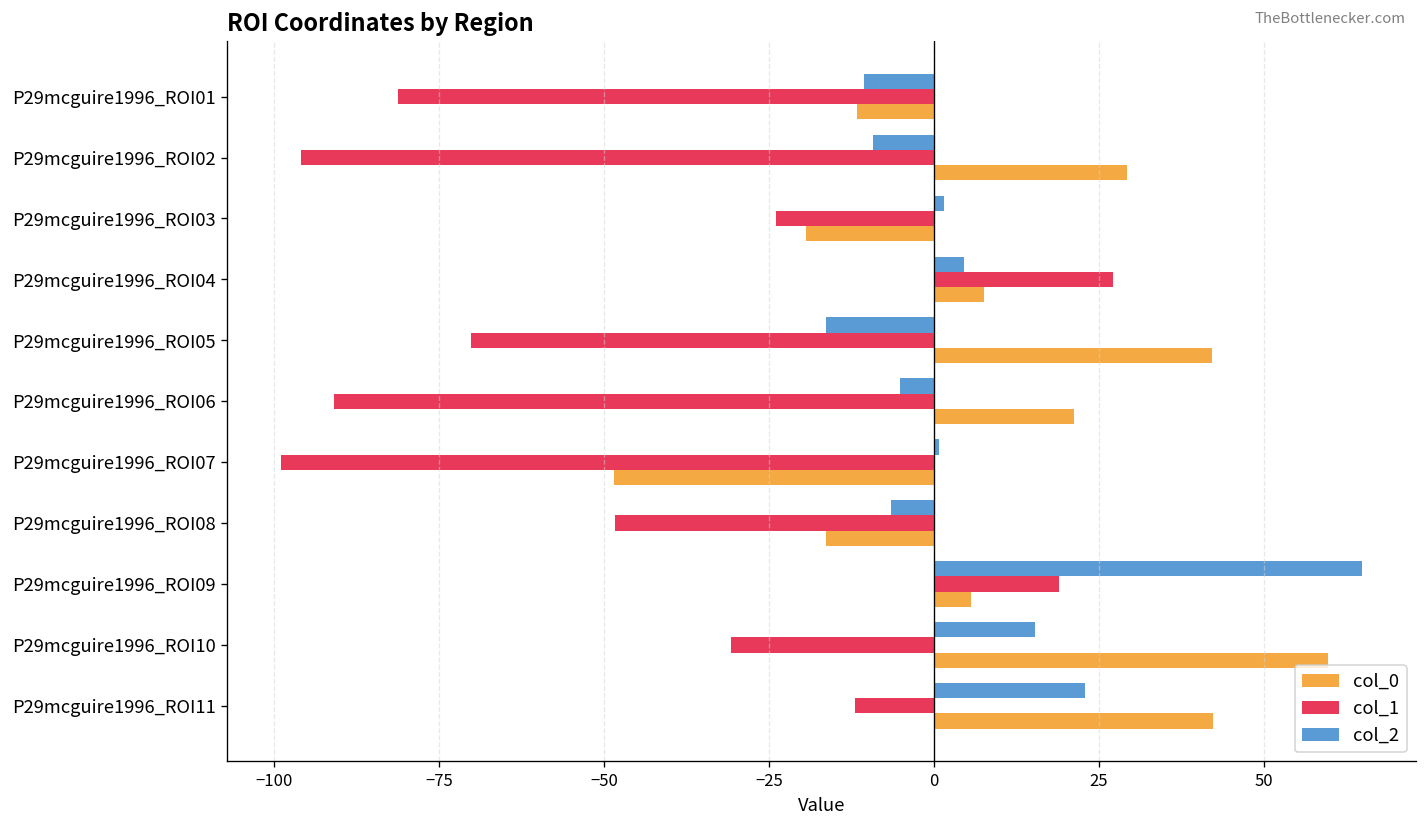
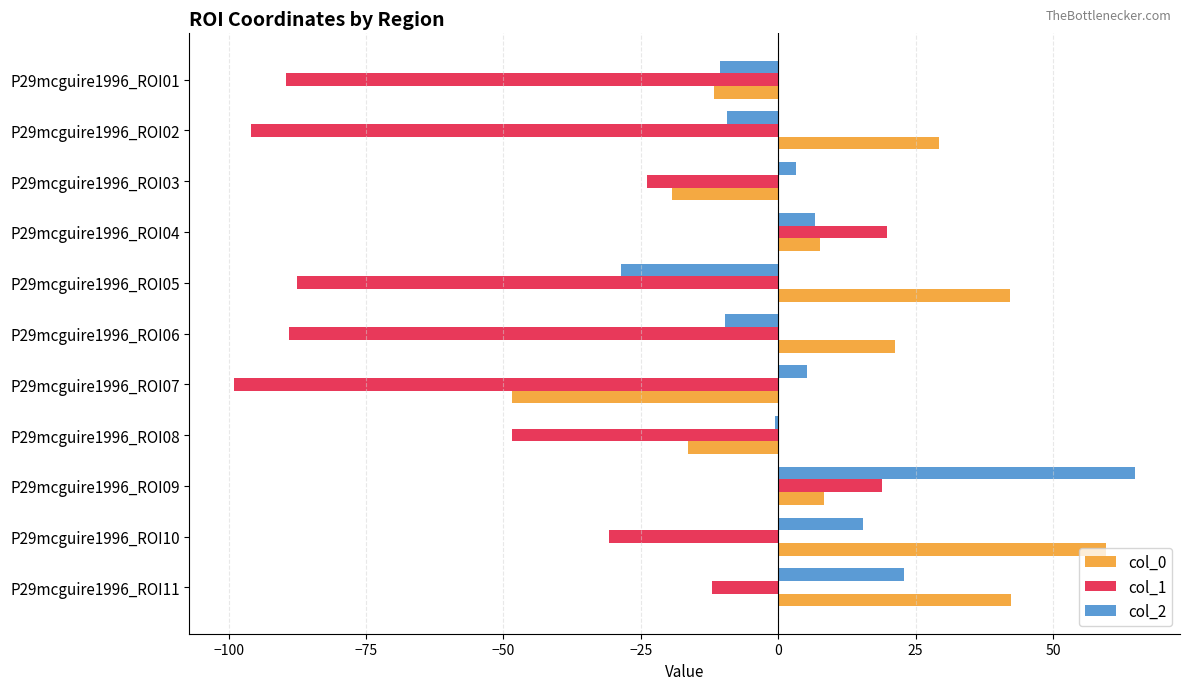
  {
    "col_0": {
      "P29mcguire1996_ROI01": -12,
      "P29mcguire1996_ROI02": 29,
      "P29mcguire1996_ROI03": -19,
      "P29mcguire1996_ROI04": 8,
      "P29mcguire1996_ROI05": 42,
      "P29mcguire1996_ROI06": 21,
      "P29mcguire1996_ROI07": -48,
      "P29mcguire1996_ROI08": -16,
-     "P29mcguire1996_ROI09": 6,
+     "P29mcguire1996_ROI09": 8,
      "P29mcguire1996_ROI11": 42
    },
    "col_1": {
-     "P29mcguire1996_ROI01": -81,
+     "P29mcguire1996_ROI01": -90,
      "P29mcguire1996_ROI02": -96,
      "P29mcguire1996_ROI03": -24,
-     "P29mcguire1996_ROI04": 27,
-     "P29mcguire1996_ROI05": -70,
-     "P29mcguire1996_ROI06": -91,
+     "P29mcguire1996_ROI04": 20,
+     "P29mcguire1996_ROI05": -87,
+     "P29mcguire1996_ROI06": -89,
      "P29mcguire1996_ROI07": -99,
      "P29mcguire1996_ROI08": -48,
      "P29mcguire1996_ROI09": 19,
      "P29mcguire1996_ROI10": -31,
      "P29mcguire1996_ROI11": -12
    },
    "col_2": {
      "P29mcguire1996_ROI01": -11,
      "P29mcguire1996_ROI02": -9,
-     "P29mcguire1996_ROI03": 1,
-     "P29mcguire1996_ROI04": 5,
-     "P29mcguire1996_ROI05": -16,
-     "P29mcguire1996_ROI06": -5,
-     "P29mcguire1996_ROI07": 1,
-     "P29mcguire1996_ROI08": -6,
+     "P29mcguire1996_ROI03": 3,
+     "P29mcguire1996_ROI04": 7,
+     "P29mcguire1996_ROI05": -29,
+     "P29mcguire1996_ROI06": -10,
+     "P29mcguire1996_ROI07": 5,
+     "P29mcguire1996_ROI08": -1,
      "P29mcguire1996_ROI09": 65,
      "P29mcguire1996_ROI10": 15,
      "P29mcguire1996_ROI11": 23
    }
  }
